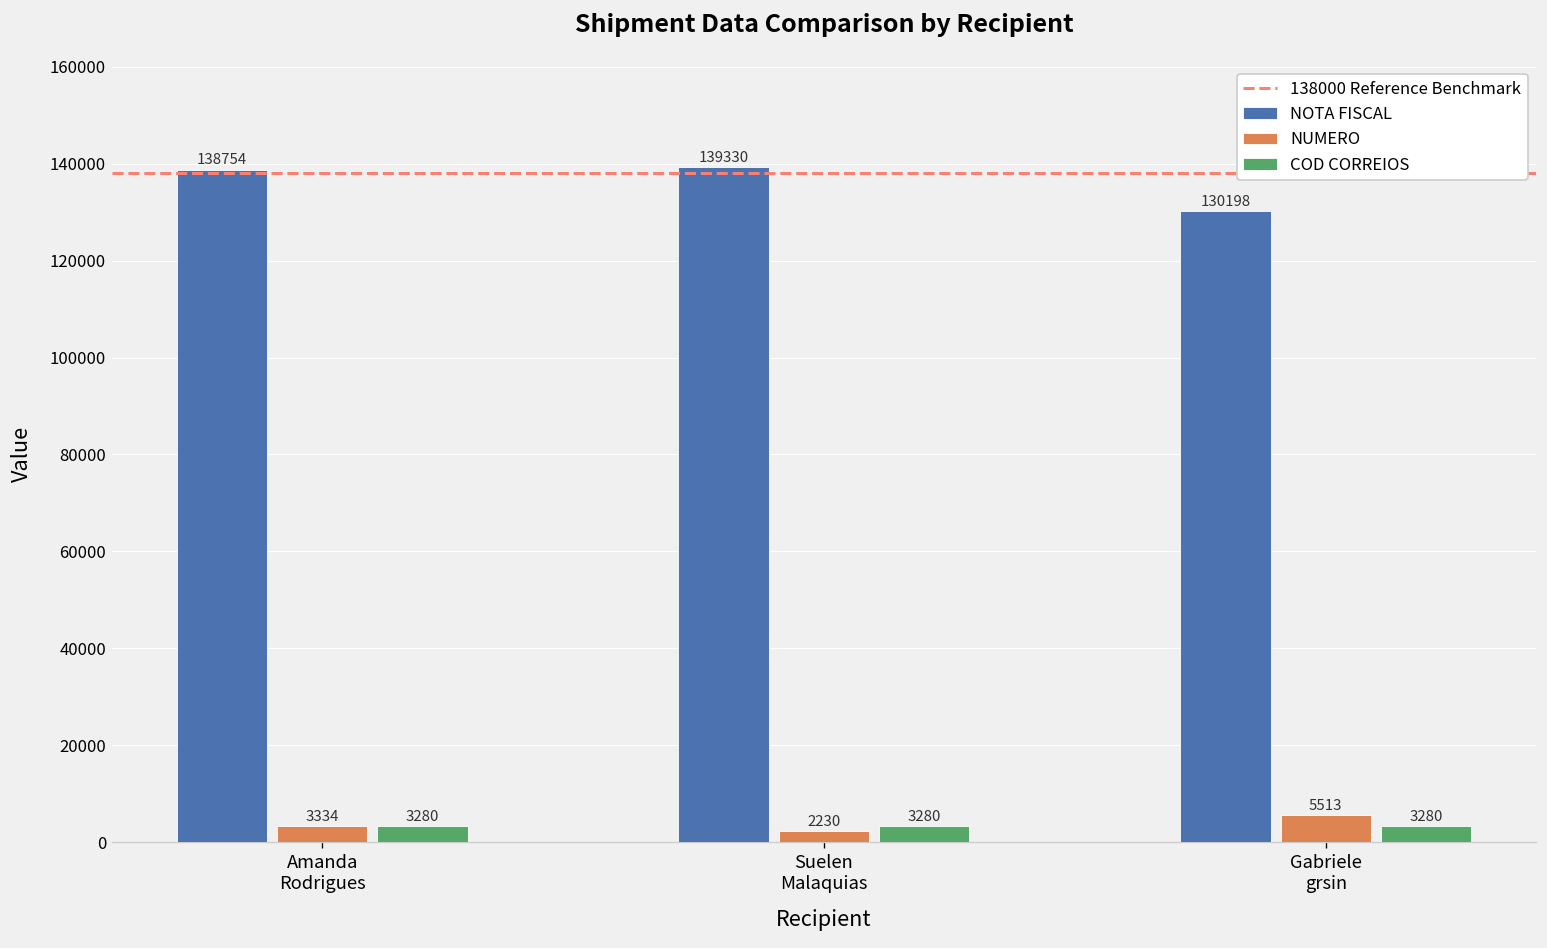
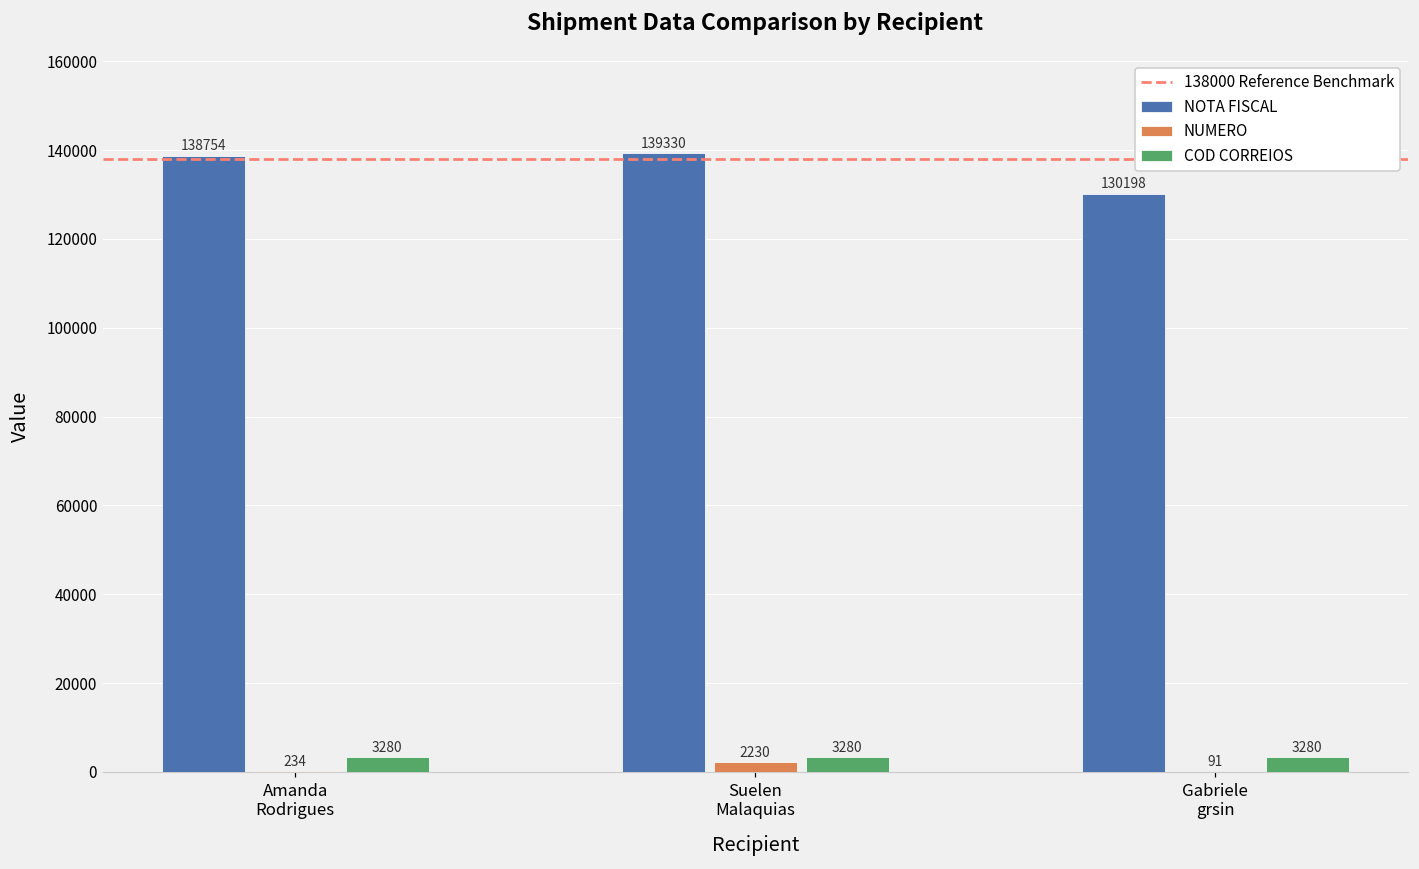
  {
    "NOTA FISCAL": {
      "Amanda Rodrigues": 138754,
      "Suelen Malaquias": 139330,
      "Gabriele grsin": 130198
    },
    "NUMERO": {
-     "Amanda Rodrigues": 3334,
+     "Amanda Rodrigues": 234,
      "Suelen Malaquias": 2230,
-     "Gabriele grsin": 5513
+     "Gabriele grsin": 91
    },
    "COD CORREIOS": {
      "Amanda Rodrigues": 3280,
      "Suelen Malaquias": 3280,
      "Gabriele grsin": 3280
    }
  }
